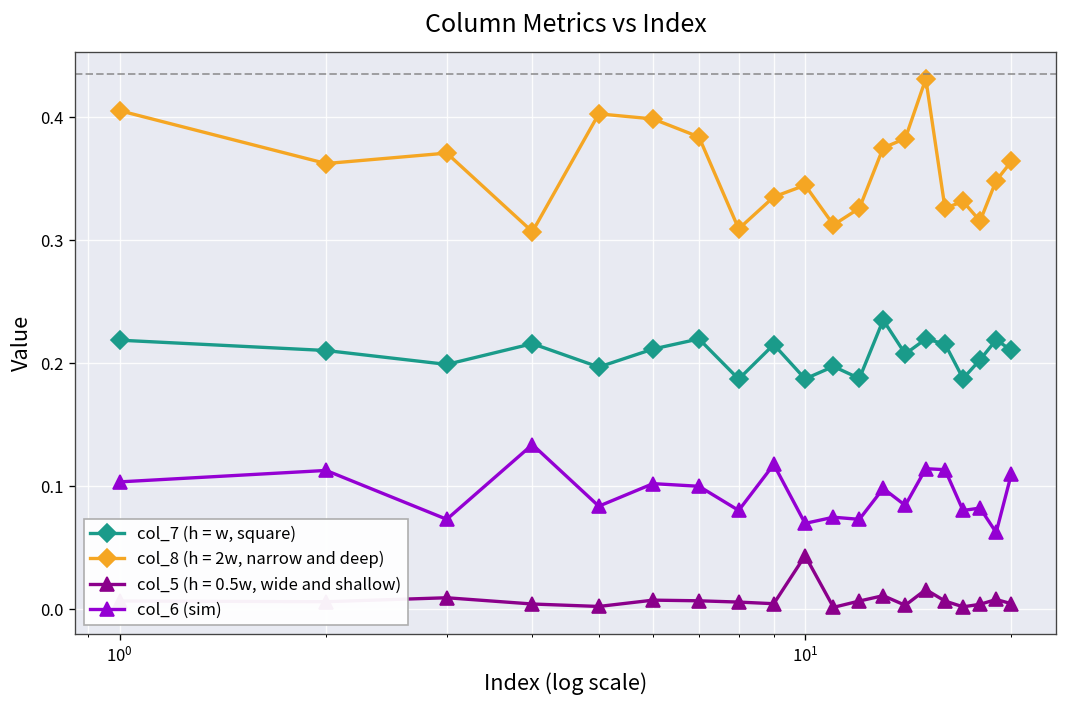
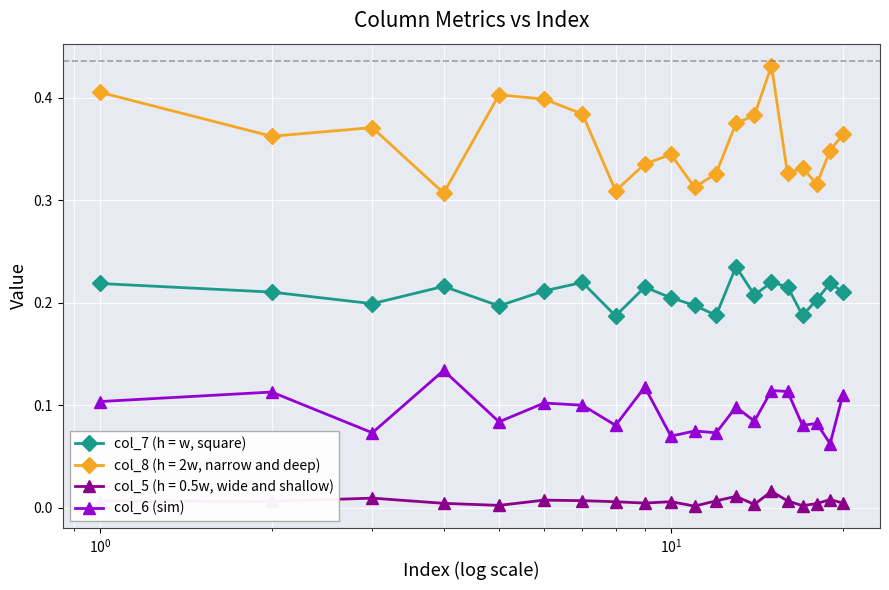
  {
    "col_7 (h = w, square)": {
      "10^0": 0.219,
-     "10^1": 0.187
+     "10^1": 0.205
    },
    "col_8 (h = 2w, narrow and deep)": {
      "10^0": 0.405,
      "10^1": 0.345
    },
    "col_5 (h = 0.5w, wide and shallow)": {
-     "10^1": 0.044
+     "10^1": 0.006
    },
    "col_6 (sim)": {
      "10^0": 0.104,
      "10^1": 0.070
    }
  }
